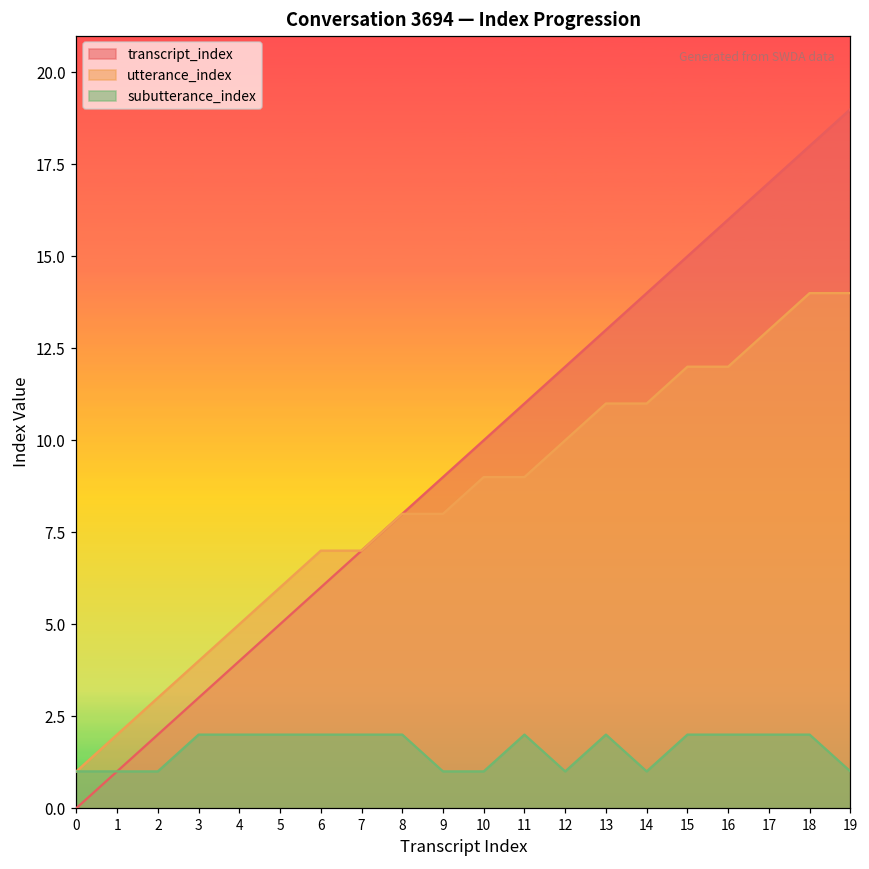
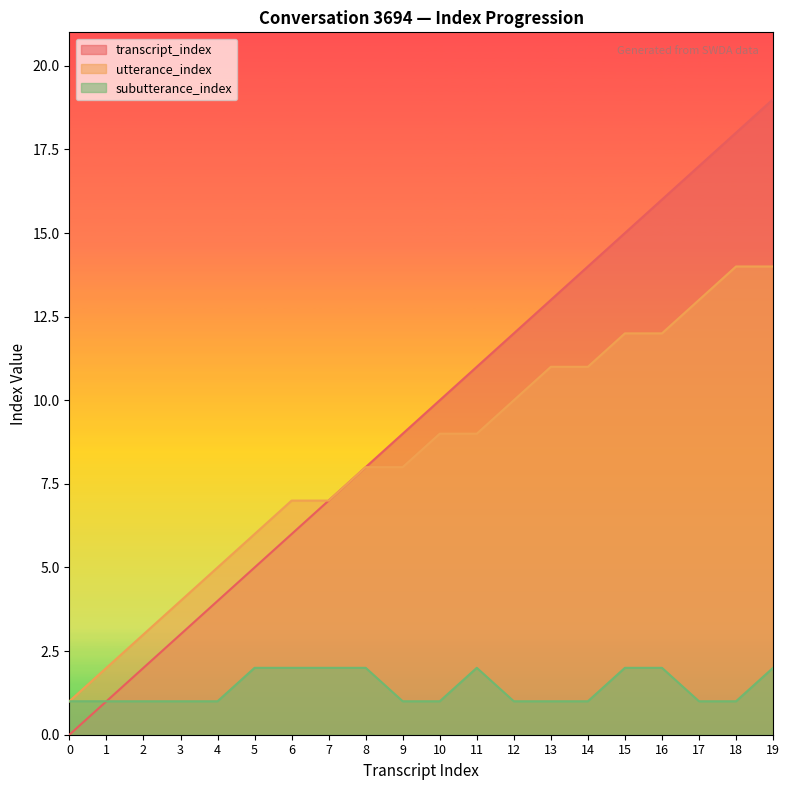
  {
    "subutterance_index": {
      "2": 1,
-     "3": 2,
-     "4": 2,
+     "3": 1,
+     "4": 1,
      "5": 2,
      "6": 2,
      "7": 2,
      "8": 2,
      "9": 1,
      "10": 1,
      "11": 2,
      "12": 1,
-     "13": 2,
+     "13": 1,
      "14": 1,
      "15": 2,
      "16": 2,
-     "17": 2,
-     "18": 2,
-     "19": 1
+     "17": 1,
+     "18": 1,
+     "19": 2
    }
  }
